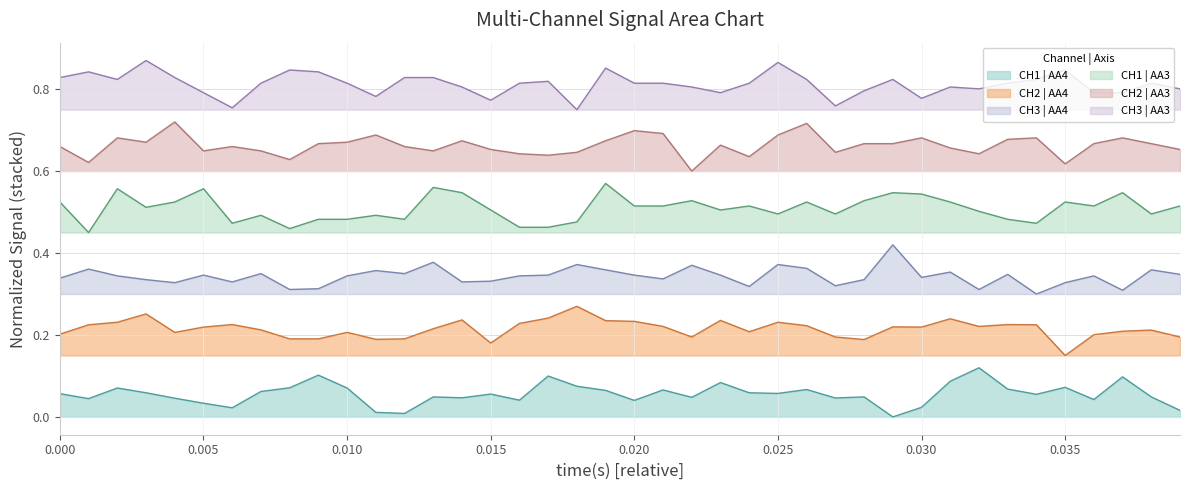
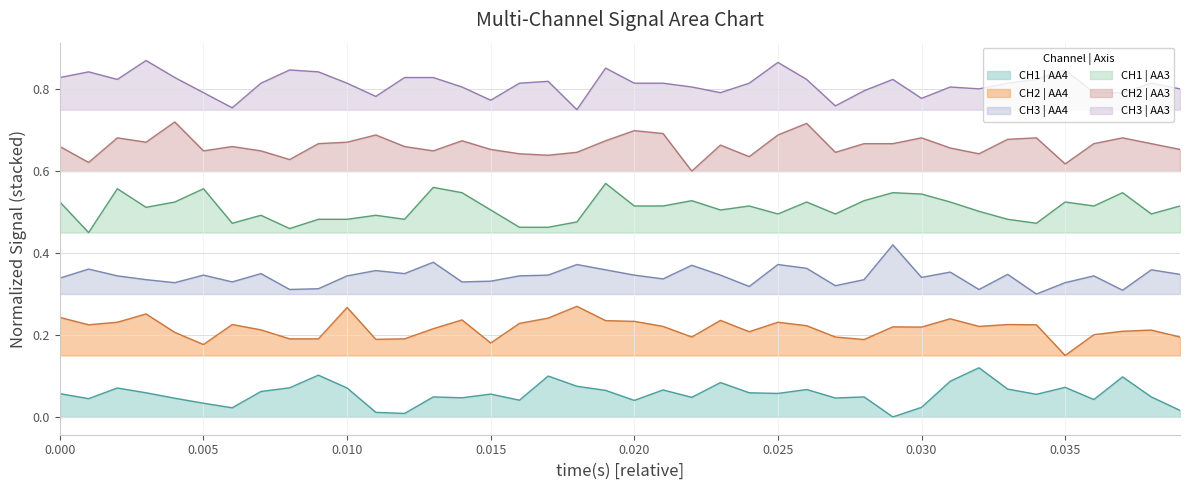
  {
    "CH2 | AA4": {
-     "0.000": 0.20,
-     "0.005": 0.22,
-     "0.010": 0.21,
+     "0.000": 0.24,
+     "0.005": 0.18,
+     "0.010": 0.27,
      "0.015": 0.18,
      "0.020": 0.23,
      "0.025": 0.23,
      "0.030": 0.22,
      "0.035": 0.15
    }
  }
